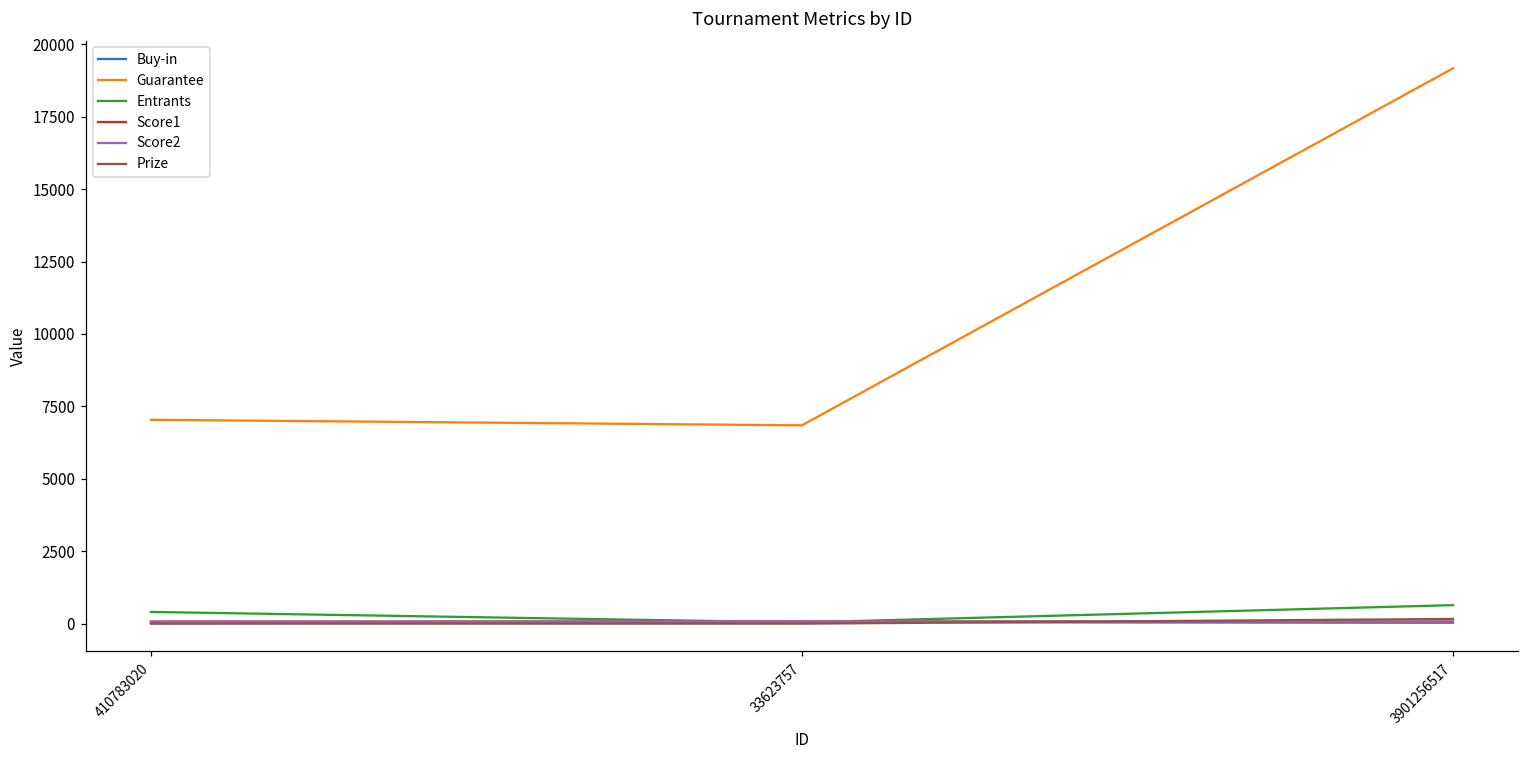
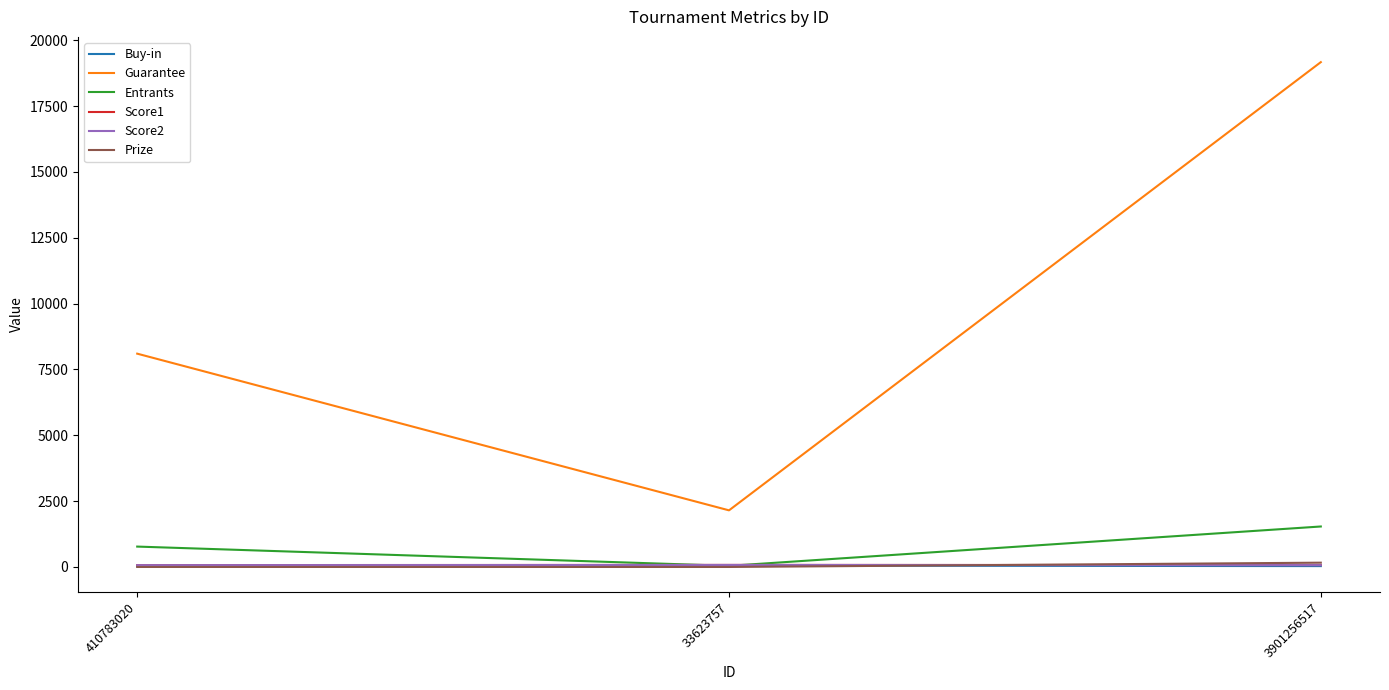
  {
    "Guarantee": {
-     "410783020": 7000,
-     "33623757": 6800,
+     "410783020": 8100,
+     "33623757": 2200,
      "3901256517": 19200
    },
    "Entrants": {
-     "410783020": 400,
-     "3901256517": 600
+     "410783020": 800,
+     "3901256517": 1500
    }
  }
